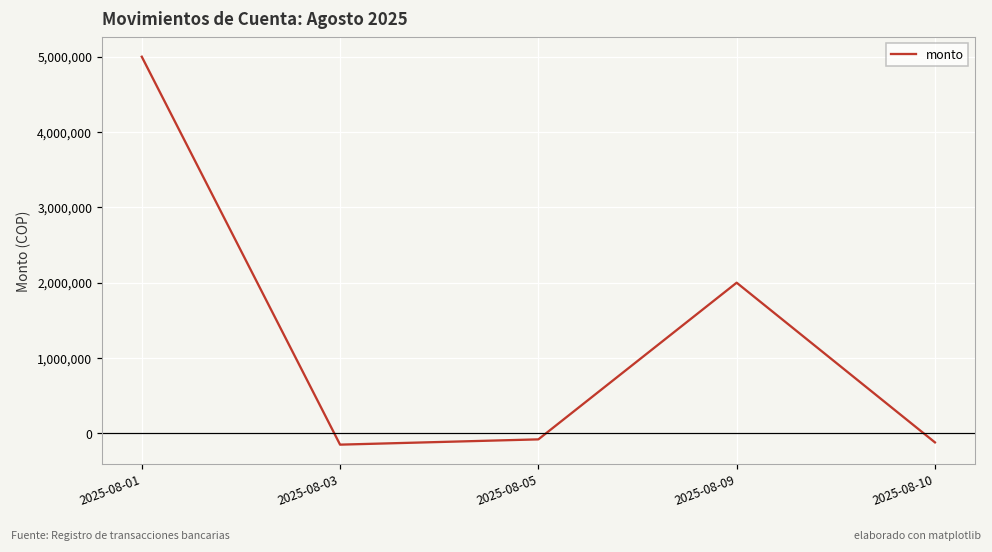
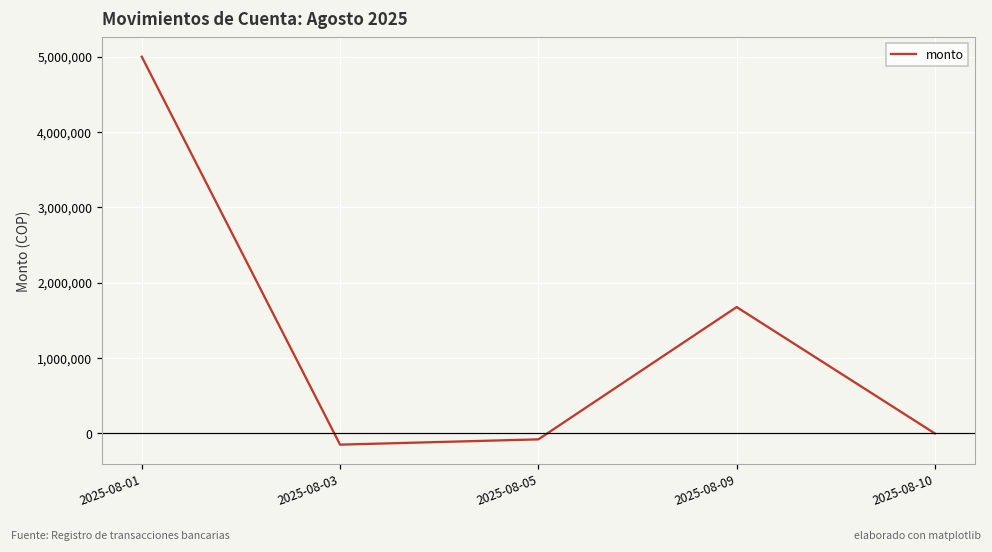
  {
    "2025-08-01": "5,000,000",
    "2025-08-03": "-200,000",
    "2025-08-05": "-100,000",
-   "2025-08-09": "2,000,000",
-   "2025-08-10": "-100,000"
+   "2025-08-09": "1,700,000",
+   "2025-08-10": "0"
  }
